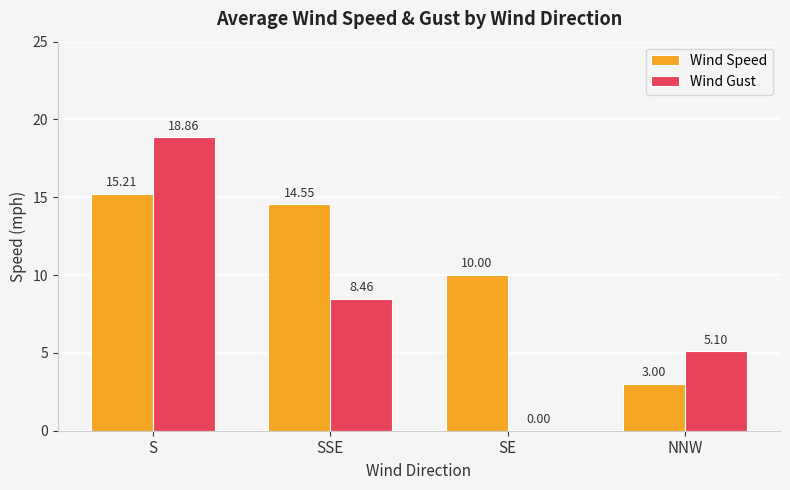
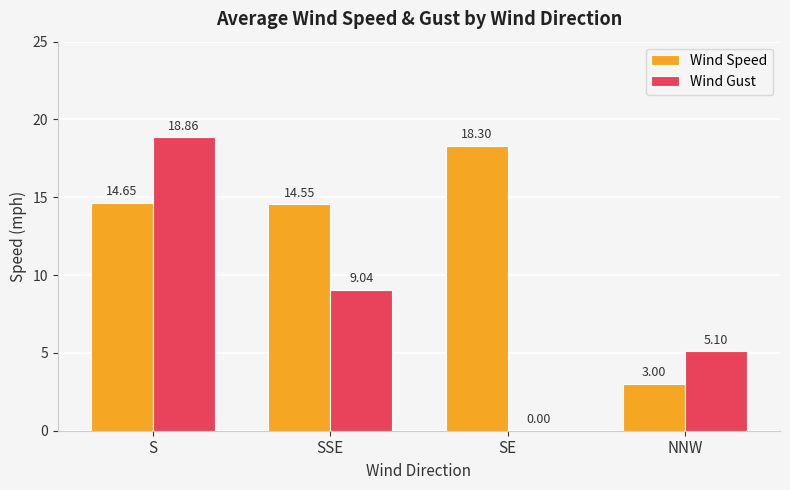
  {
    "Wind Speed": {
-     "S": 15.21,
+     "S": 14.65,
      "SSE": 14.55,
-     "SE": 10.00,
+     "SE": 18.30,
      "NNW": 3.00
    },
    "Wind Gust": {
      "S": 18.86,
-     "SSE": 8.46,
+     "SSE": 9.04,
      "SE": 0.00,
      "NNW": 5.10
    }
  }
